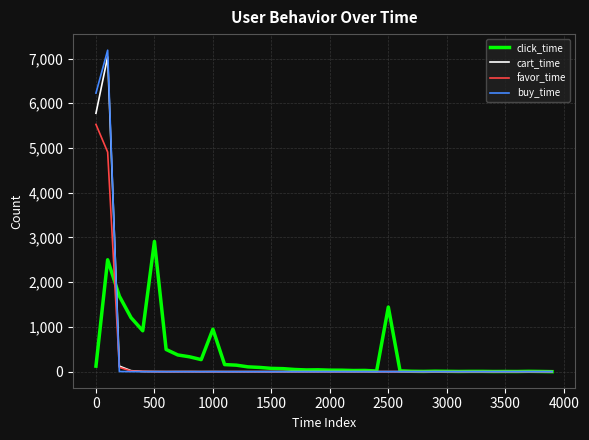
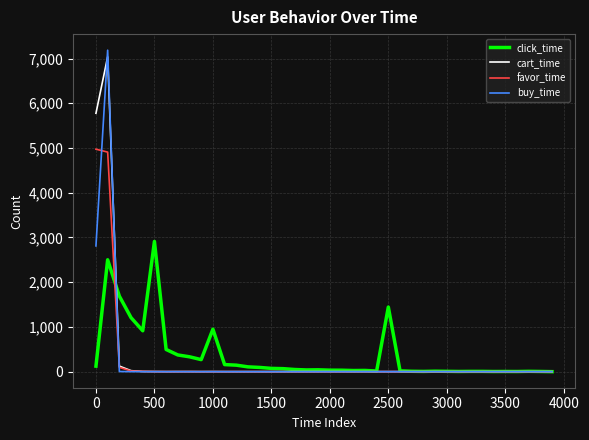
  {
    "click_time": {
      "0": "100",
      "500": "2,900",
      "1000": "900",
      "1500": "100",
      "2500": "1,400"
    },
    "cart_time": {
      "0": "5,800"
    },
    "favor_time": {
-     "0": "5,500"
+     "0": "5,000"
    },
    "buy_time": {
-     "0": "6,200"
+     "0": "2,800"
    }
  }
